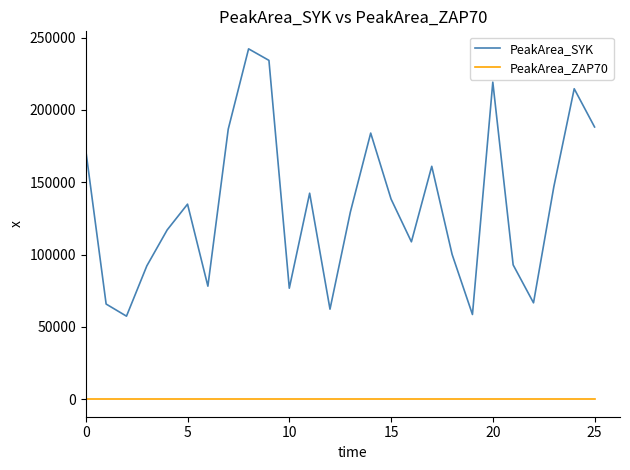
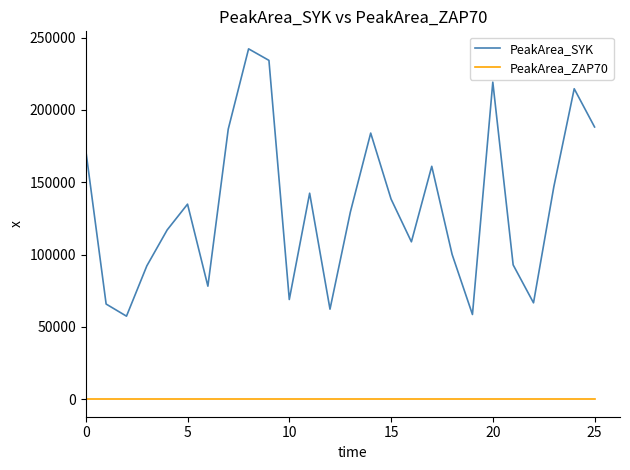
  {
    "PeakArea_SYK": {
      "0": 172000,
      "5": 135000,
-     "10": 77000,
+     "10": 69000,
      "15": 138000,
      "20": 219000,
      "25": 188000
    },
    "PeakArea_ZAP70": {
      "0": 0,
      "5": 0,
      "10": 0,
      "15": 0,
      "20": 0,
      "25": 0
    }
  }
